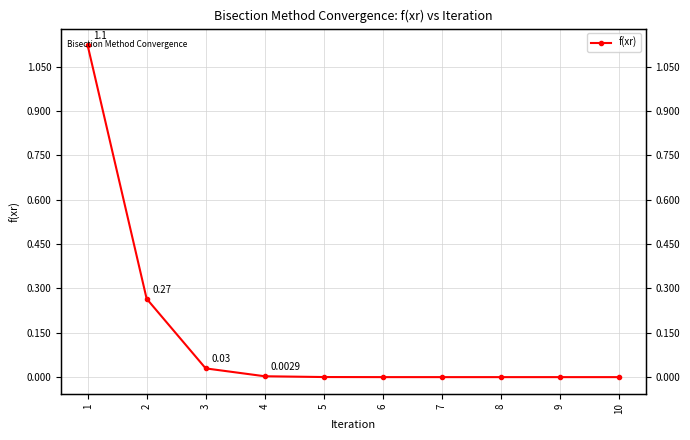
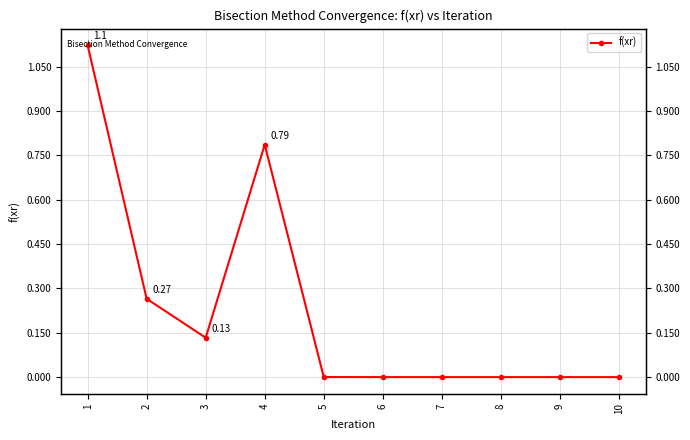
  {
    "2": 0.27,
-   "3": 0.03,
-   "4": 0.0029
+   "3": 0.13,
+   "4": 0.79
  }
